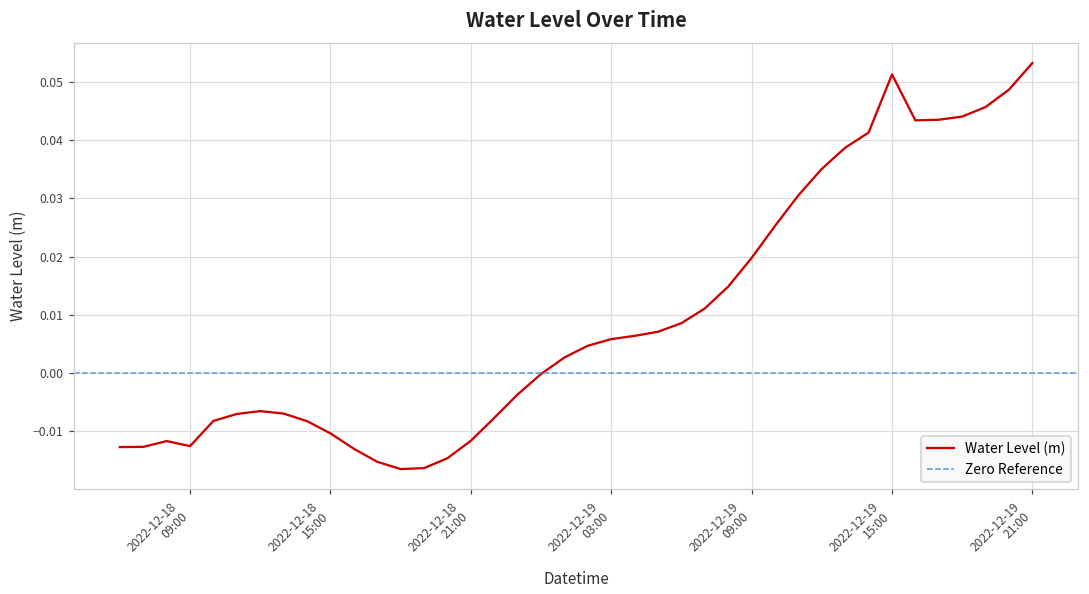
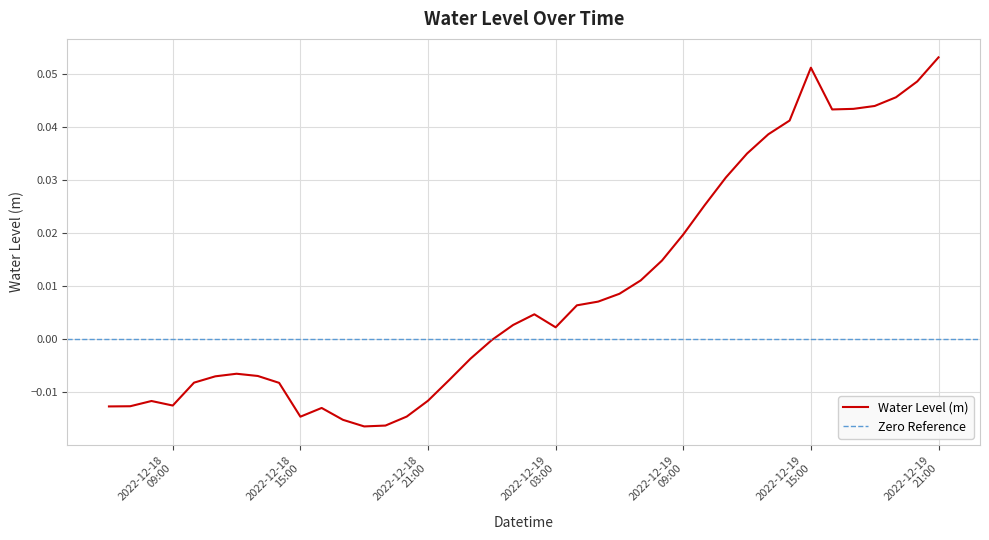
  {
    "2022-12-18 09:00": -0.013,
-   "2022-12-18 15:00": -0.010,
+   "2022-12-18 15:00": -0.015,
    "2022-12-18 21:00": -0.012,
-   "2022-12-19 03:00": 0.006,
+   "2022-12-19 03:00": 0.002,
    "2022-12-19 09:00": 0.020,
    "2022-12-19 15:00": 0.051,
    "2022-12-19 21:00": 0.053
  }
